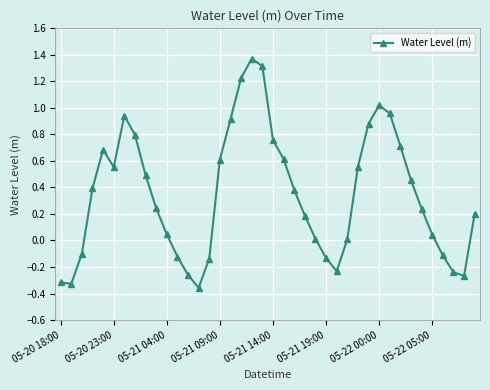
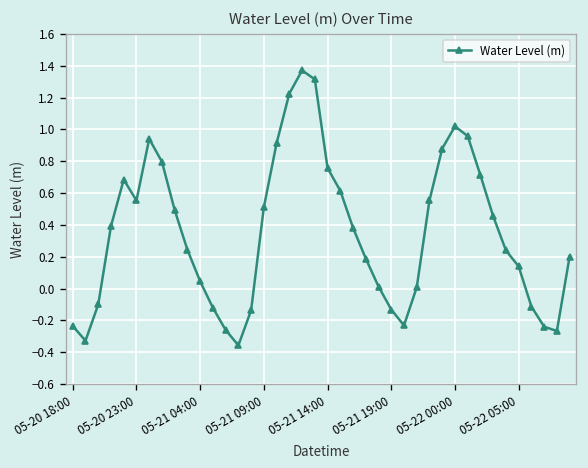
  {
-   "05-20 18:00": -0.32,
+   "05-20 18:00": -0.24,
    "05-20 23:00": 0.55,
    "05-21 04:00": 0.05,
-   "05-21 09:00": 0.61,
+   "05-21 09:00": 0.51,
    "05-21 14:00": 0.76,
    "05-21 19:00": -0.13,
    "05-22 00:00": 1.02,
-   "05-22 05:00": 0.04
+   "05-22 05:00": 0.14
  }
